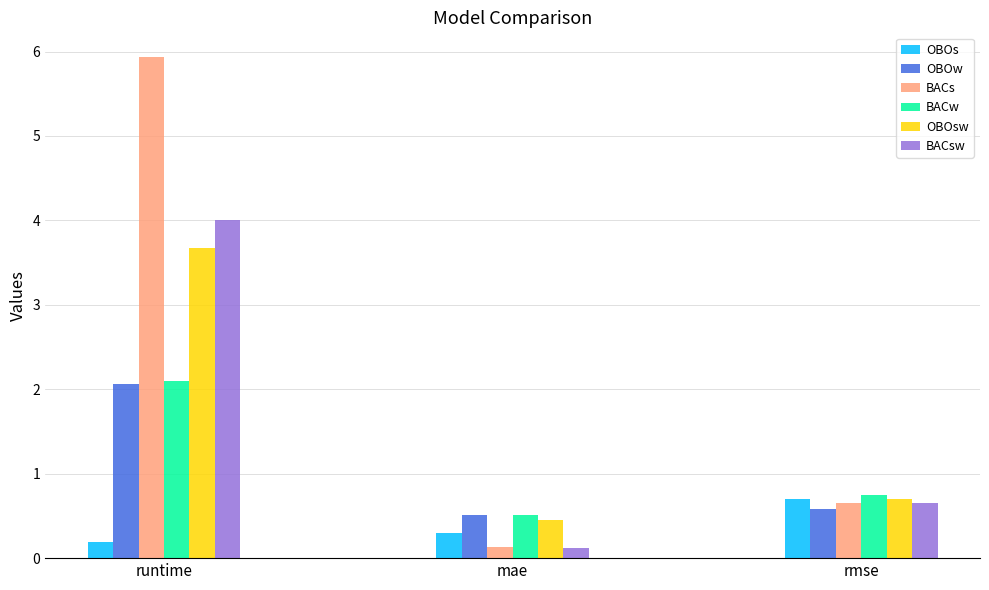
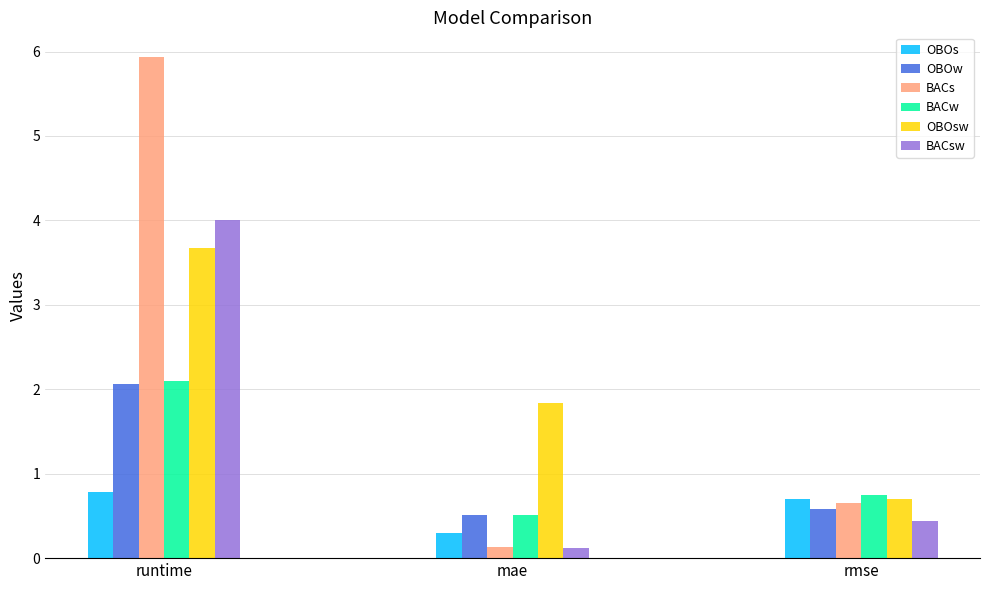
  {
    "OBOs": {
-     "runtime": 0.2,
+     "runtime": 0.8,
      "mae": 0.3,
      "rmse": 0.7
    },
    "OBOw": {
      "runtime": 2.1,
      "mae": 0.5,
      "rmse": 0.6
    },
    "BACs": {
      "runtime": 5.9,
      "mae": 0.1,
      "rmse": 0.7
    },
    "BACw": {
      "runtime": 2.1,
      "mae": 0.5,
      "rmse": 0.8
    },
    "OBOsw": {
      "runtime": 3.7,
-     "mae": 0.5,
+     "mae": 1.8,
      "rmse": 0.7
    },
    "BACsw": {
      "runtime": 4.0,
      "mae": 0.1,
-     "rmse": 0.7
+     "rmse": 0.4
    }
  }
